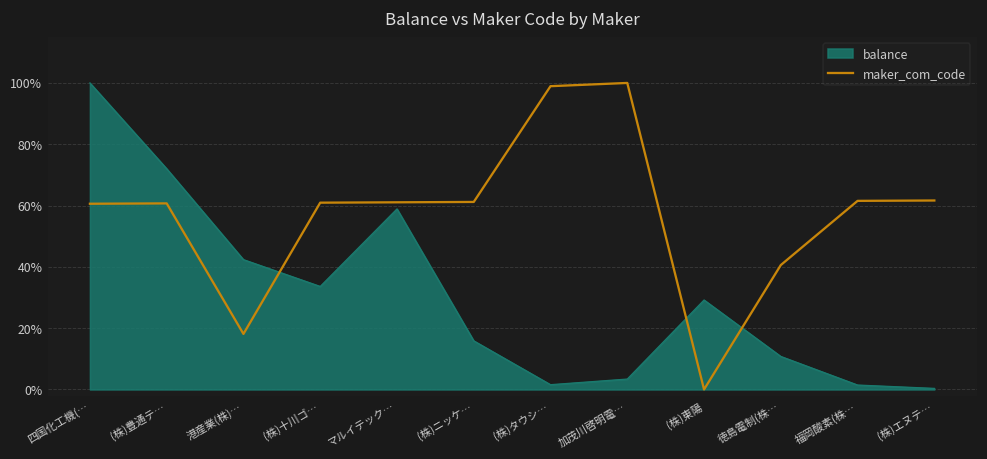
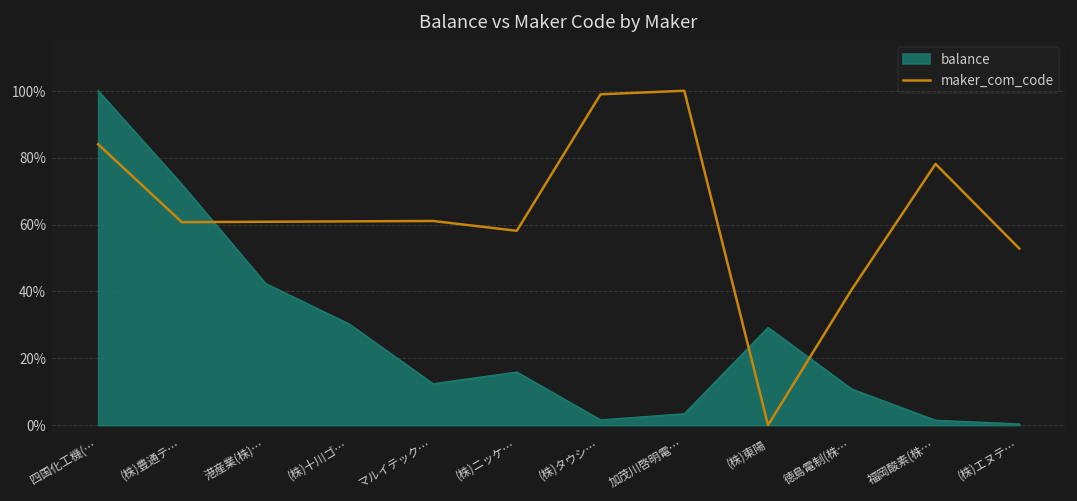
  {
    "balance": {
      "四国化工機(…": "100%",
      "(株)豊通テ…": "72%",
      "港産業(株)…": "42%",
-     "(株)十川ゴ…": "34%",
-     "マルイテック…": "59%",
+     "(株)十川ゴ…": "30%",
+     "マルイテック…": "12%",
      "(株)ニッケ…": "16%",
      "(株)タウシ…": "2%",
      "加茂川啓明電…": "3%",
      "(株)東陽": "29%",
      "徳島電制(株…": "11%",
      "福岡酸素(株…": "1%",
      "(株)エヌテ…": "0%"
    },
    "maker_com_code": {
-     "四国化工機(…": "61%",
+     "四国化工機(…": "84%",
      "(株)豊通テ…": "61%",
-     "港産業(株)…": "18%",
+     "港産業(株)…": "61%",
      "(株)十川ゴ…": "61%",
      "マルイテック…": "61%",
-     "(株)ニッケ…": "61%",
+     "(株)ニッケ…": "58%",
      "(株)タウシ…": "99%",
      "加茂川啓明電…": "100%",
      "(株)東陽": "0%",
      "徳島電制(株…": "41%",
-     "福岡酸素(株…": "62%",
-     "(株)エヌテ…": "62%"
+     "福岡酸素(株…": "78%",
+     "(株)エヌテ…": "53%"
    }
  }
